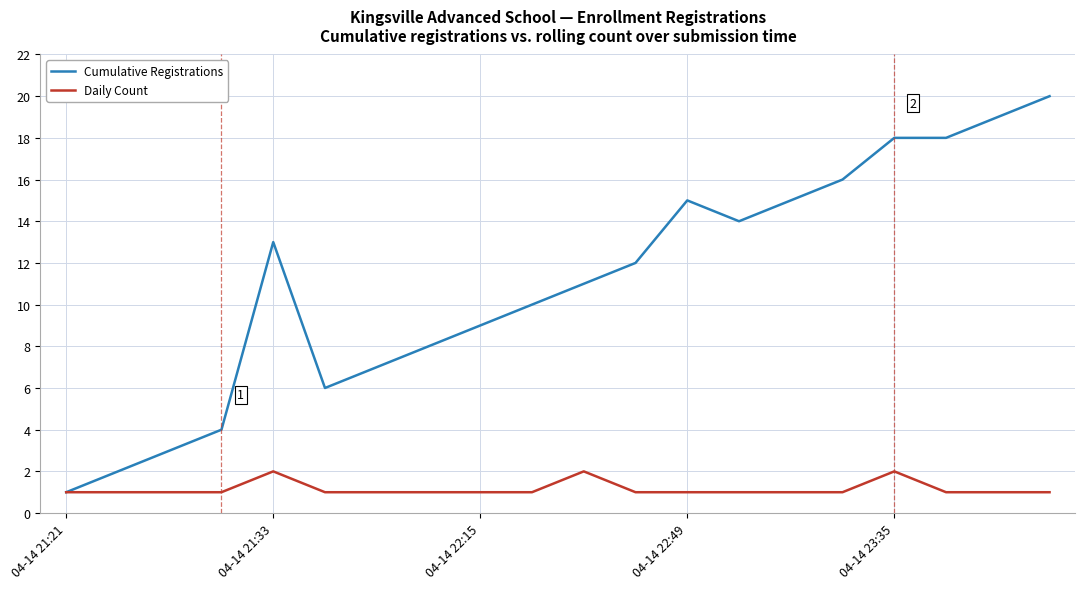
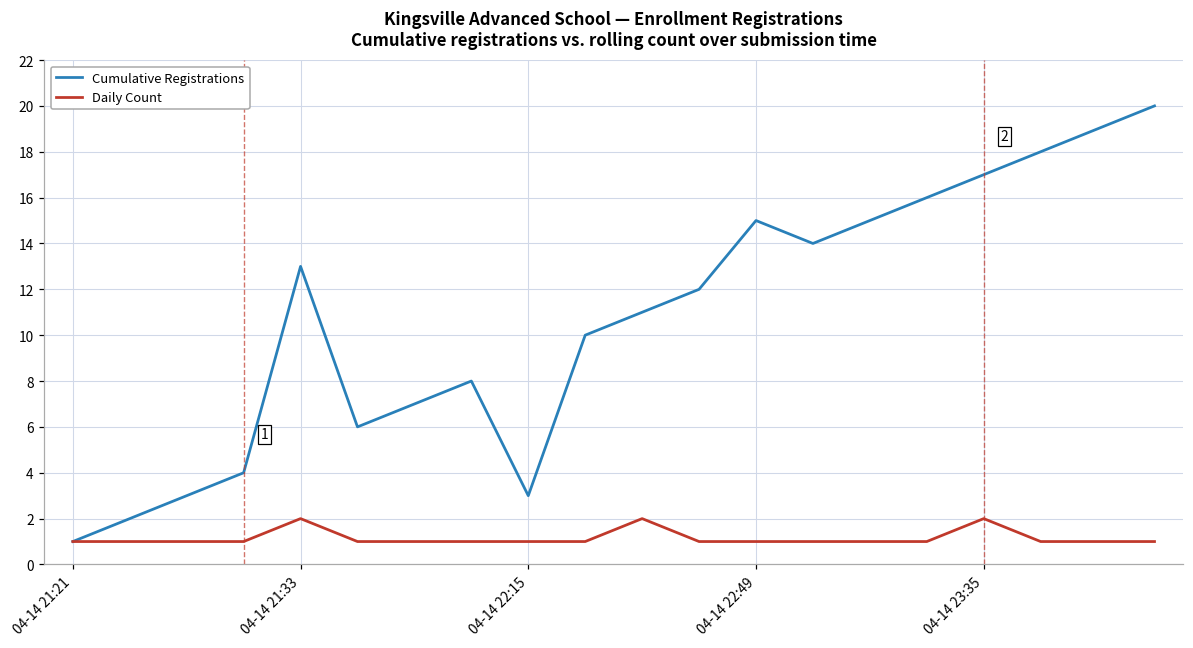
  {
    "Cumulative Registrations": {
      "04-14 21:33": 13,
-     "04-14 22:15": 9,
+     "04-14 22:15": 3,
      "04-14 22:49": 15,
-     "04-14 23:35": 18
+     "04-14 23:35": 17
    },
    "Daily Count": {
      "04-14 21:33": 2,
      "04-14 22:15": 1,
      "04-14 22:49": 1,
      "04-14 23:35": 2
    }
  }
